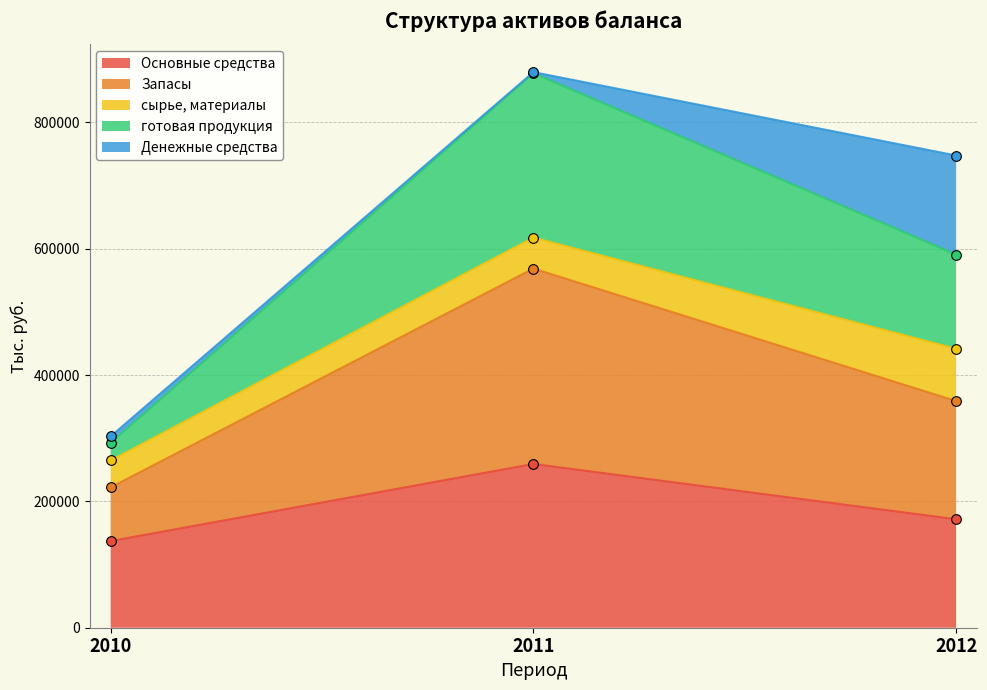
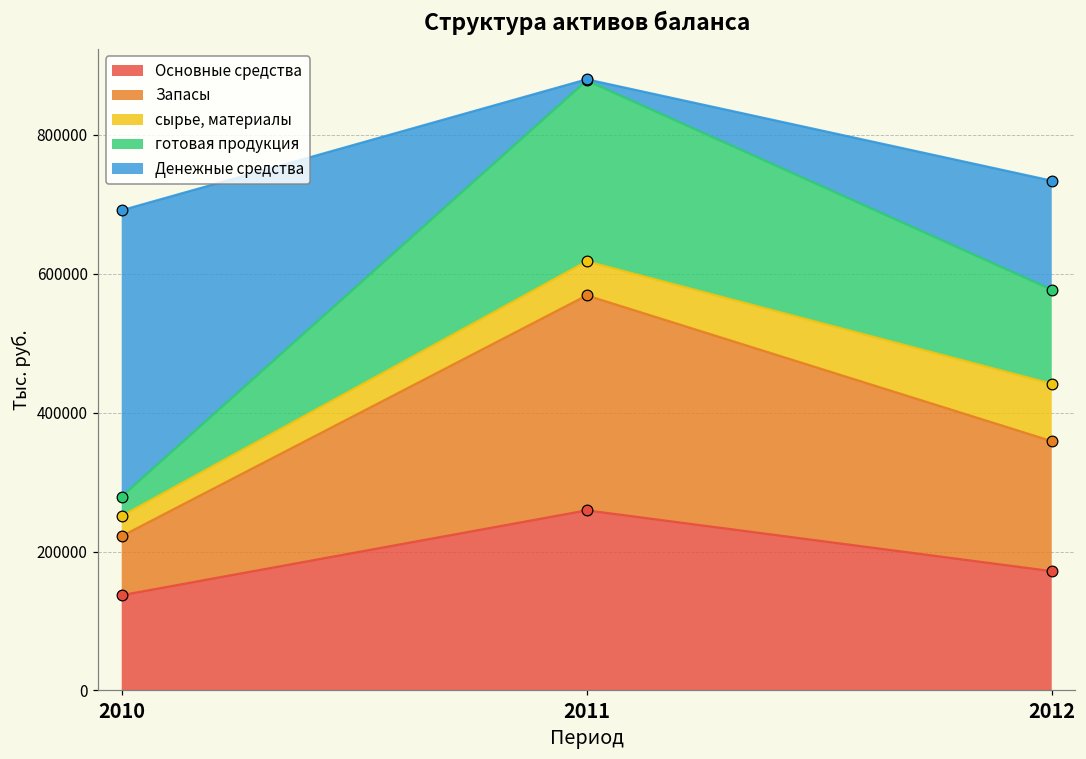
  {
    "сырье, материалы": {
-     "2010": 40000,
+     "2010": 30000,
      "2011": 50000,
      "2012": 80000
    },
    "готовая продукция": {
      "2010": 30000,
-     "2012": 150000
+     "2012": 140000
    },
    "Денежные средства": {
-     "2010": 10000,
+     "2010": 410000,
      "2012": 160000
    }
  }
